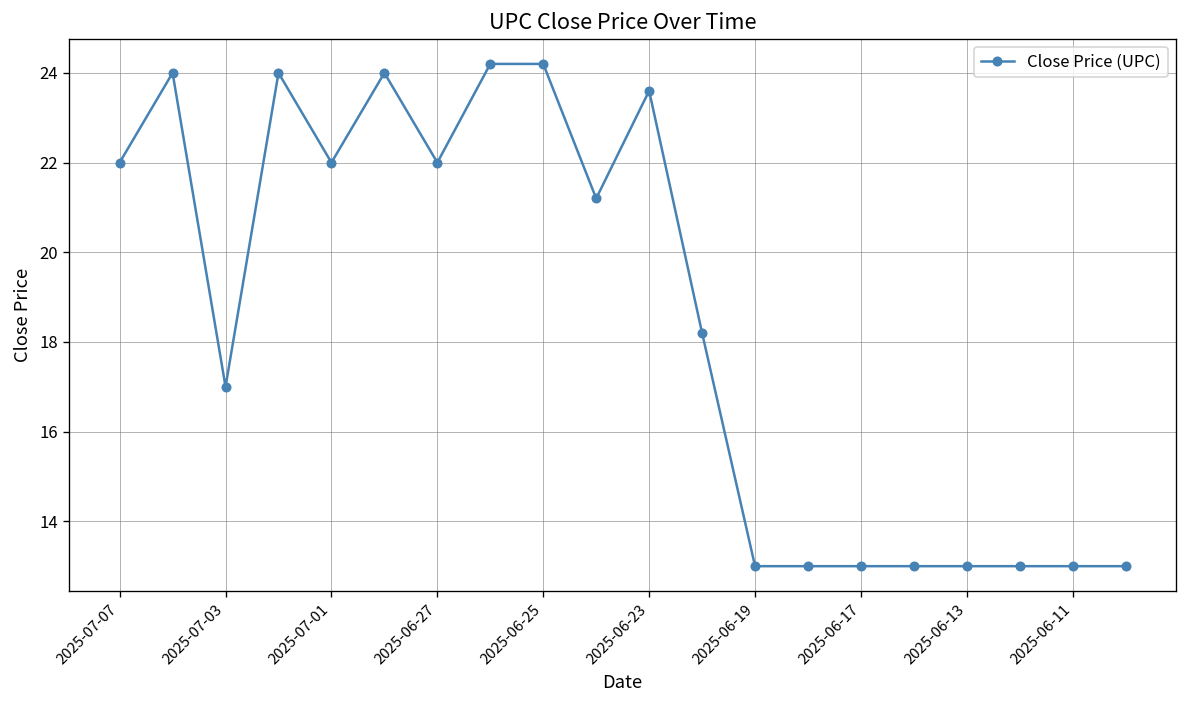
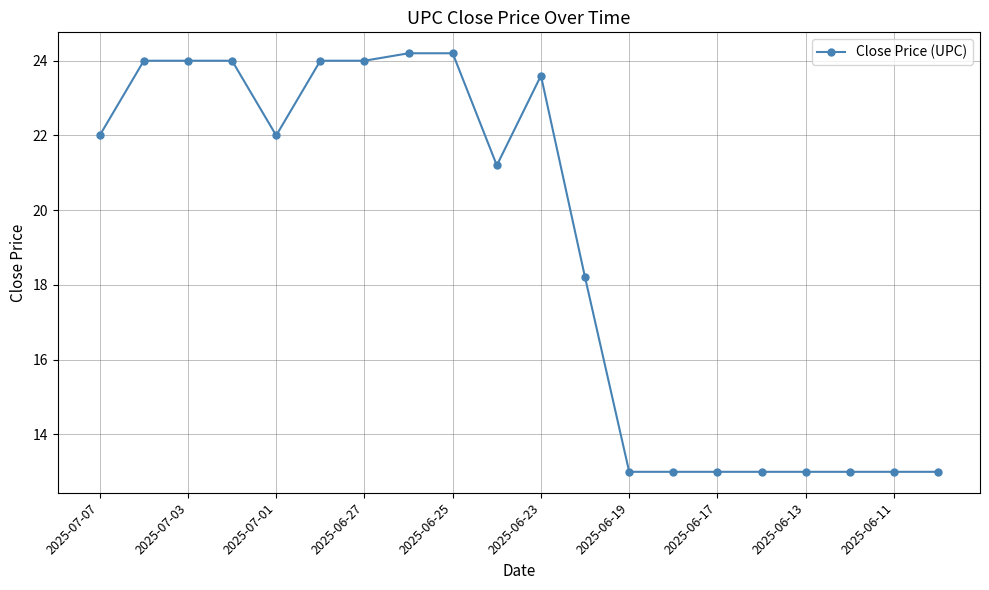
  {
    "2025-07-07": 22,
-   "2025-07-03": 17,
+   "2025-07-03": 24,
    "2025-07-01": 22,
-   "2025-06-27": 22,
+   "2025-06-27": 24,
    "2025-06-25": 24.2,
    "2025-06-23": 23.6,
    "2025-06-19": 13,
    "2025-06-17": 13,
    "2025-06-13": 13,
    "2025-06-11": 13
  }
